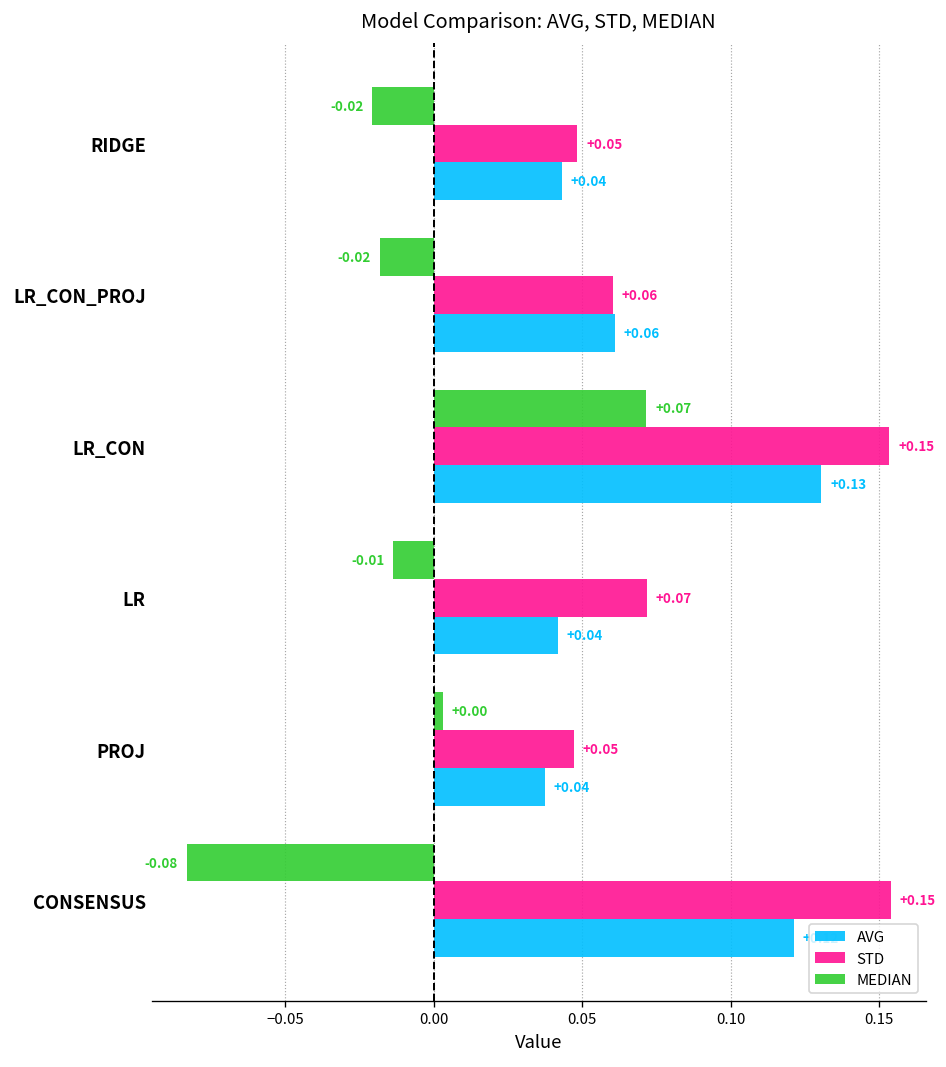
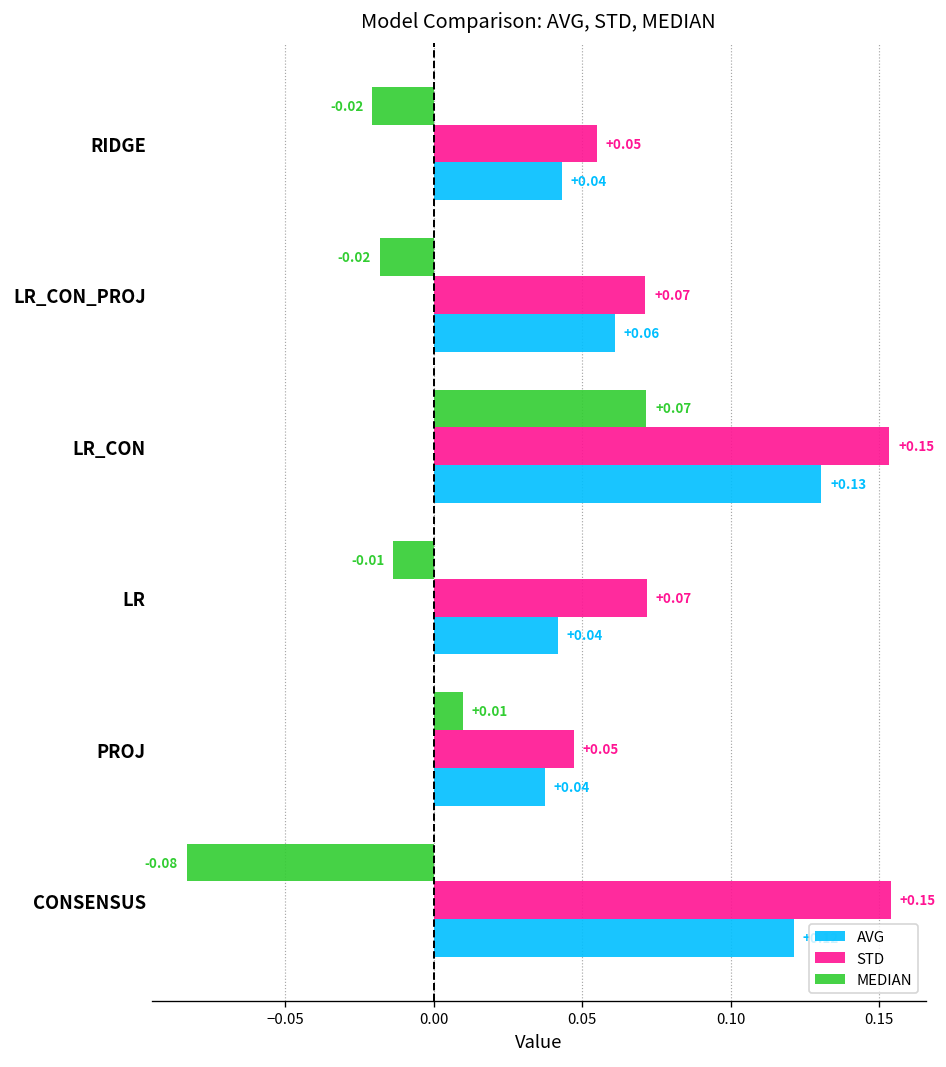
  {
    "AVG": {
      "RIDGE": "+0.04",
      "LR_CON_PROJ": "+0.06",
      "LR_CON": "+0.13",
      "LR": "+0.04",
      "PROJ": "+0.04"
    },
    "STD": {
-     "RIDGE": "0.048",
-     "LR_CON_PROJ": "+0.06",
+     "RIDGE": "0.055",
+     "LR_CON_PROJ": "+0.07",
      "LR_CON": "+0.15",
      "LR": "+0.07",
      "PROJ": "+0.05",
      "CONSENSUS": "+0.15"
    },
    "MEDIAN": {
      "RIDGE": "-0.02",
      "LR_CON_PROJ": "-0.02",
      "LR_CON": "+0.07",
      "LR": "-0.01",
-     "PROJ": "+0.00",
+     "PROJ": "+0.01",
      "CONSENSUS": "-0.08"
    }
  }
